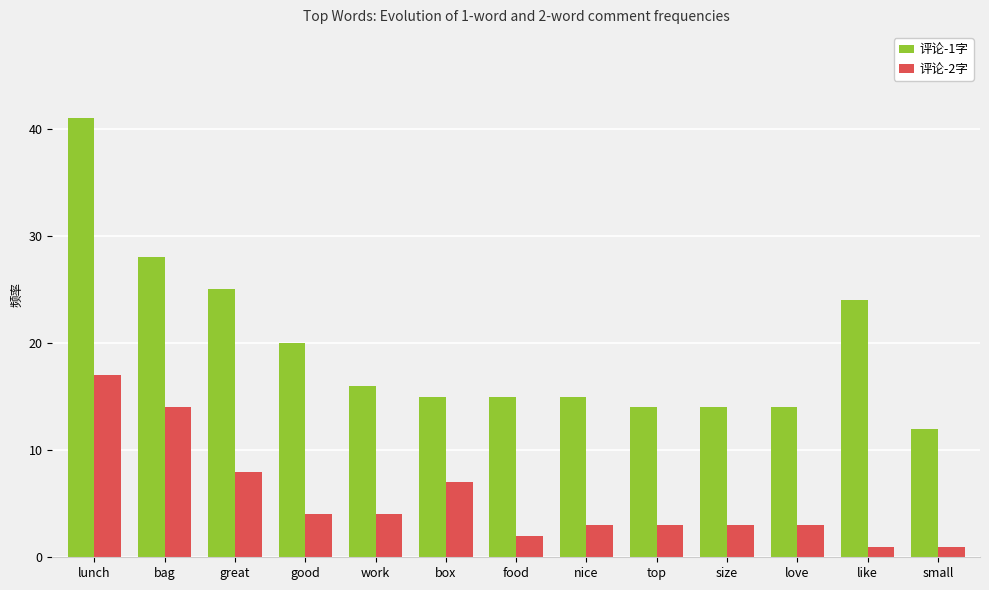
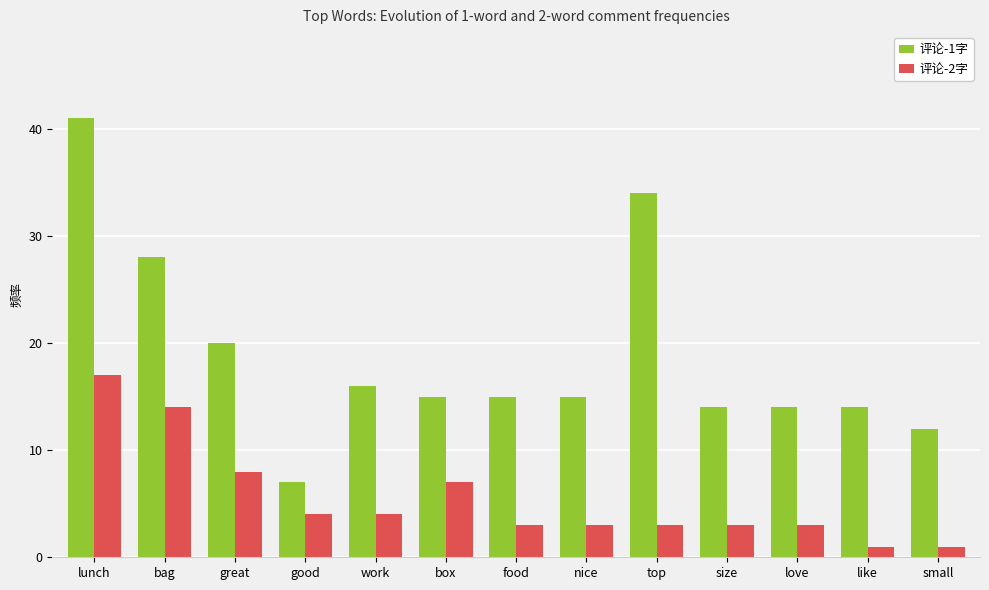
  {
    "评论-1字": {
      "lunch": 41,
      "bag": 28,
-     "great": 25,
-     "good": 20,
+     "great": 20,
+     "good": 7,
      "work": 16,
      "box": 15,
      "food": 15,
      "nice": 15,
-     "top": 14,
+     "top": 34,
      "size": 14,
      "love": 14,
-     "like": 24,
+     "like": 14,
      "small": 12
    },
    "评论-2字": {
      "lunch": 17,
      "bag": 14,
      "great": 8,
      "good": 4,
      "work": 4,
      "box": 7,
-     "food": 2,
+     "food": 3,
      "nice": 3,
      "top": 3,
      "size": 3,
      "love": 3,
      "like": 1,
      "small": 1
    }
  }
